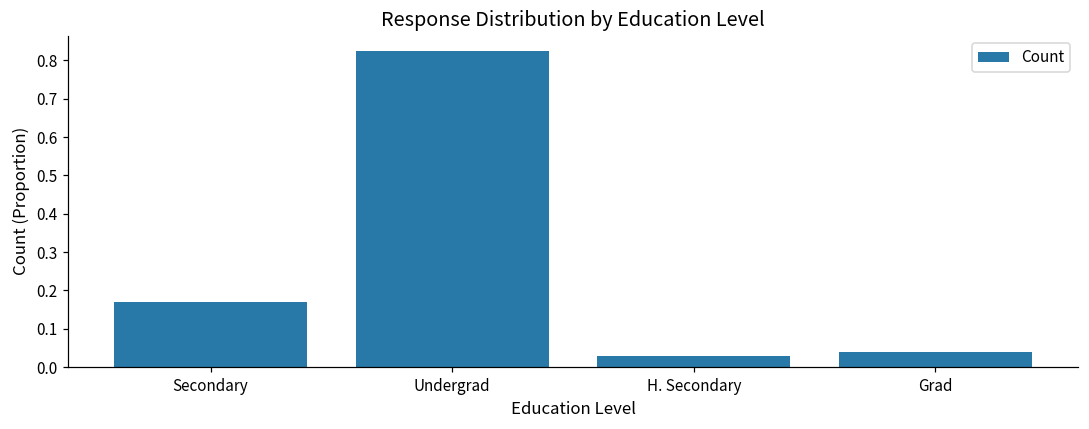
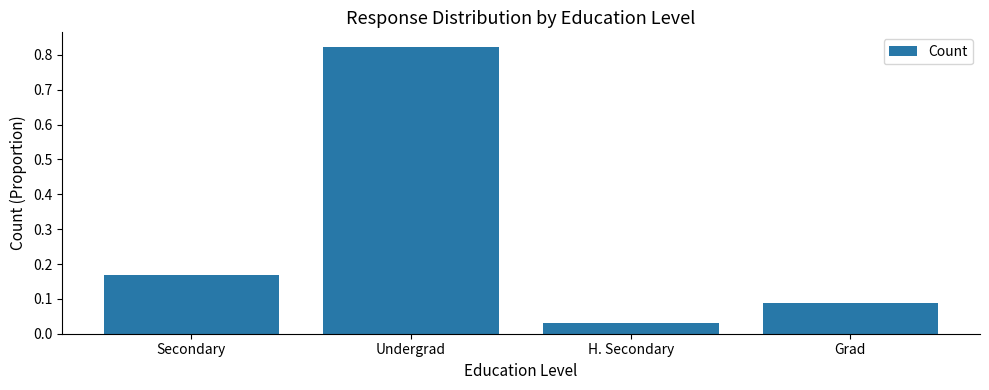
  {
    "Secondary": 0.17,
    "Undergrad": 0.82,
    "H. Secondary": 0.03,
-   "Grad": 0.04
+   "Grad": 0.09
  }
